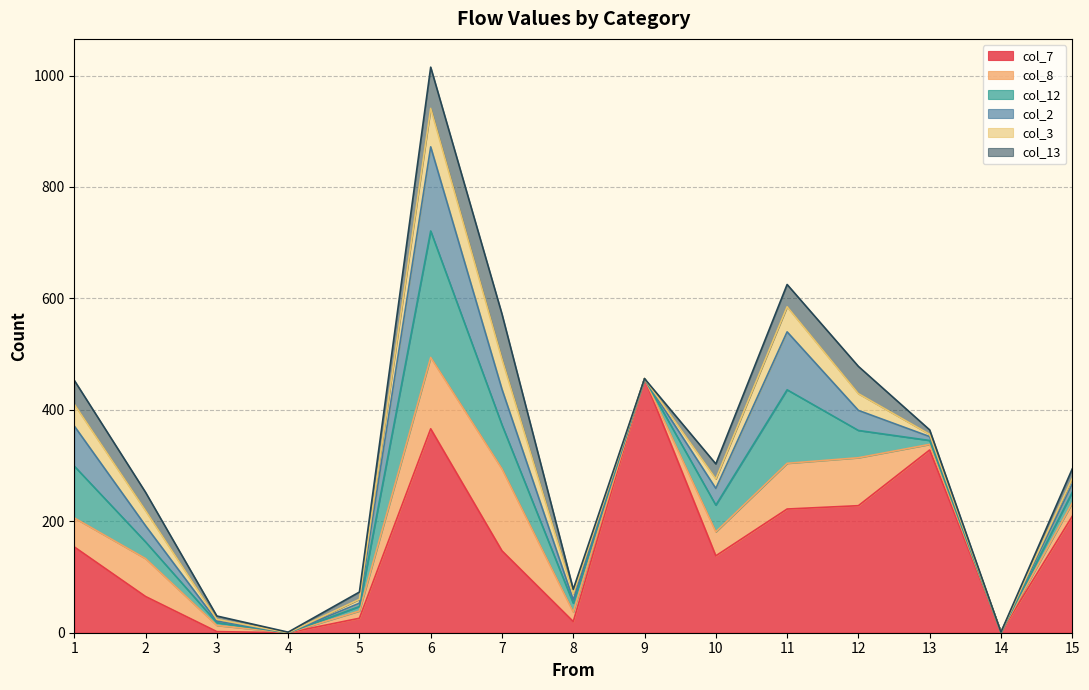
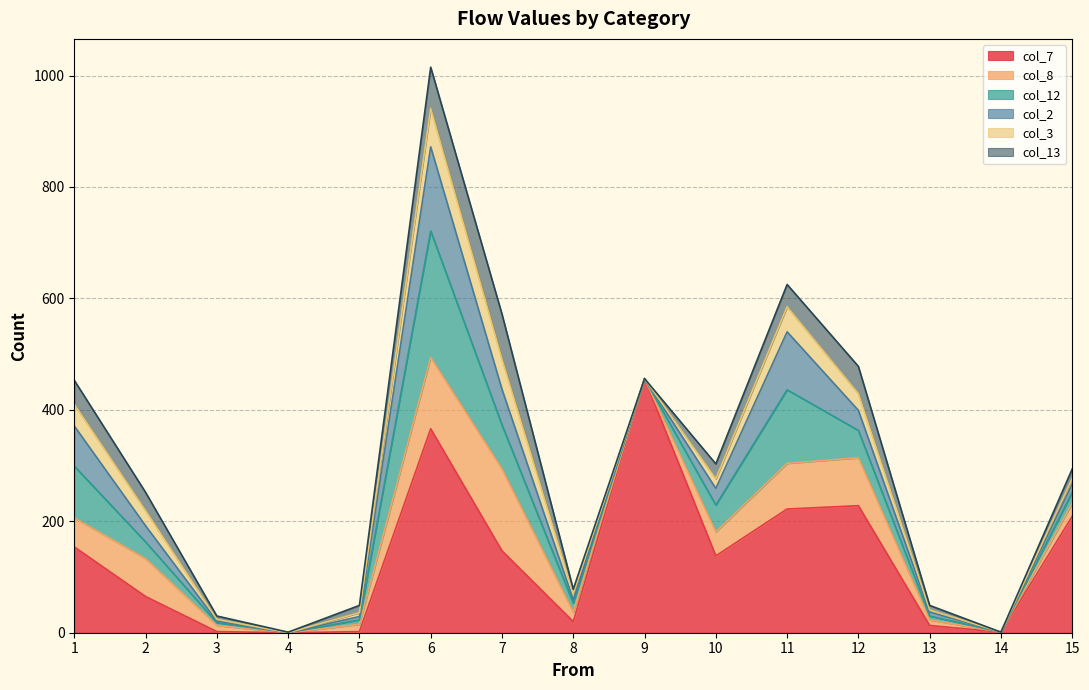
  {
    "col_7": {
      "1": 150,
      "2": 70,
      "3": 0,
-     "5": 30,
+     "5": 0,
      "6": 370,
      "7": 150,
      "8": 20,
      "10": 140,
      "11": 220,
      "12": 230,
-     "13": 330,
+     "13": 10,
      "15": 210
    }
  }
